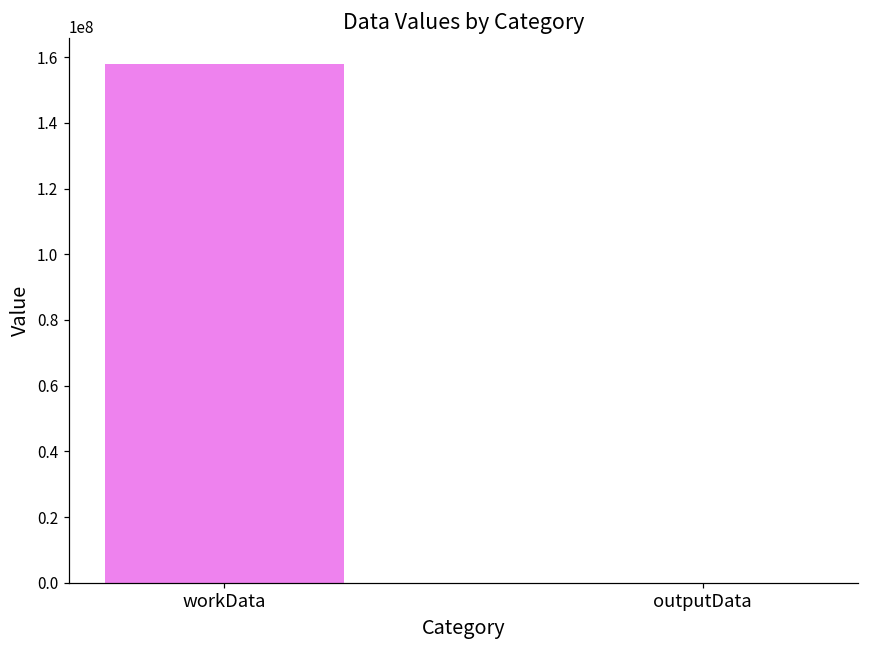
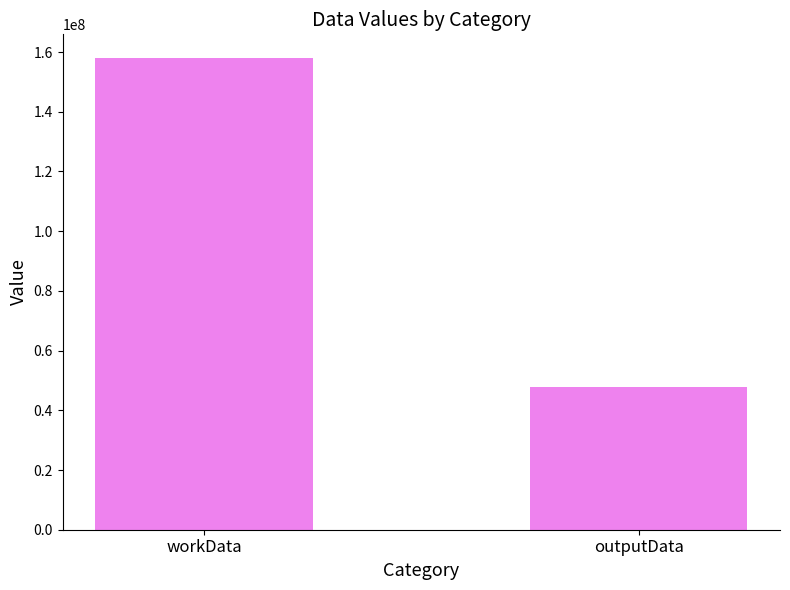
  {
    "workData": 158000000,
-   "outputData": 0
+   "outputData": 48000000
  }
